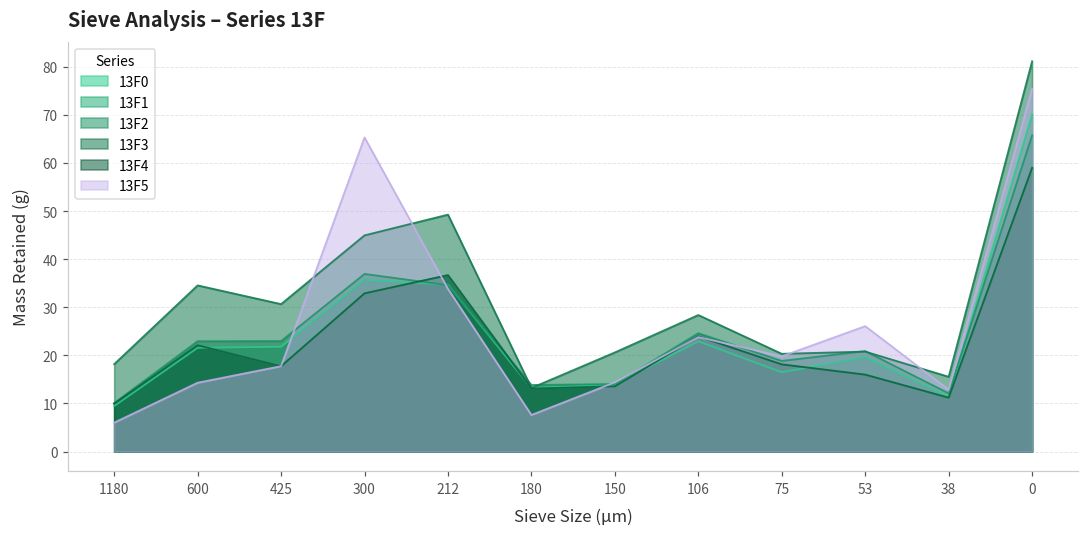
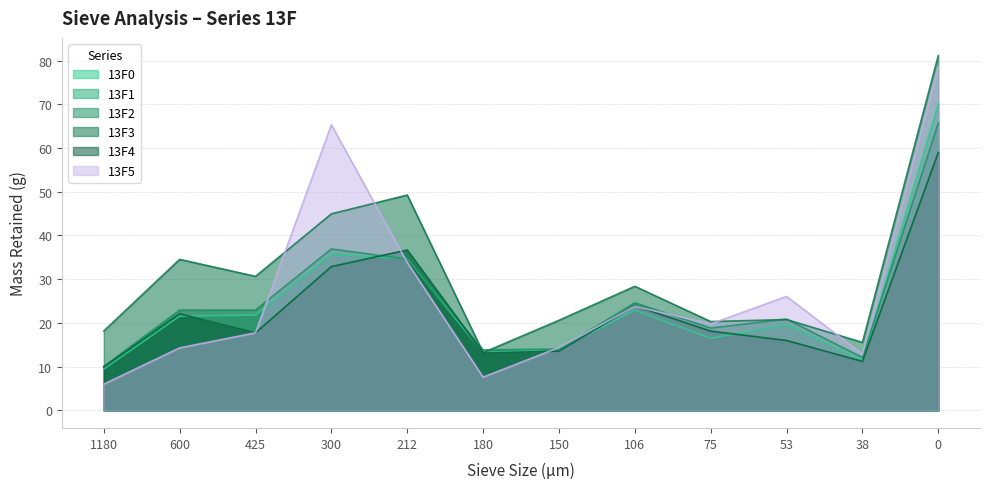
  {
    "13F5": {
      "1180": 6,
      "600": 14,
      "300": 65,
      "212": 34,
      "180": 8,
      "53": 26,
      "38": 13,
-     "0": 75
+     "0": 79
    }
  }
